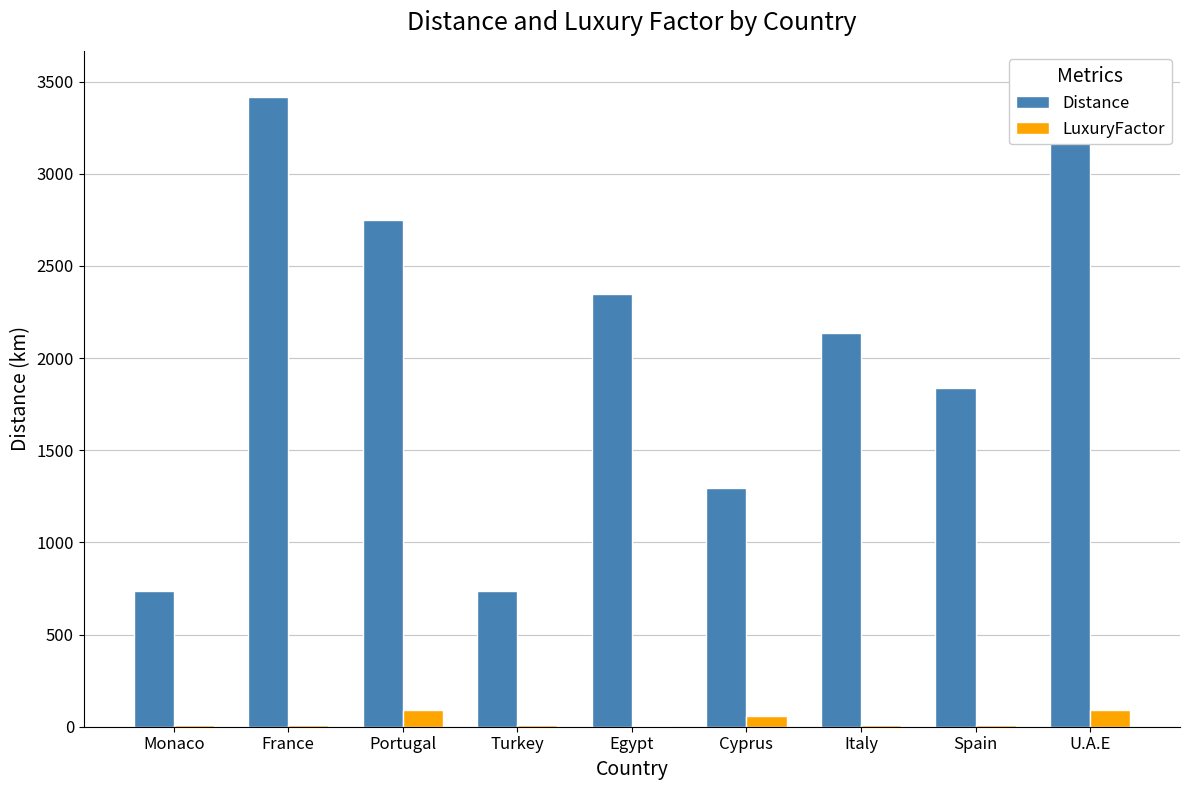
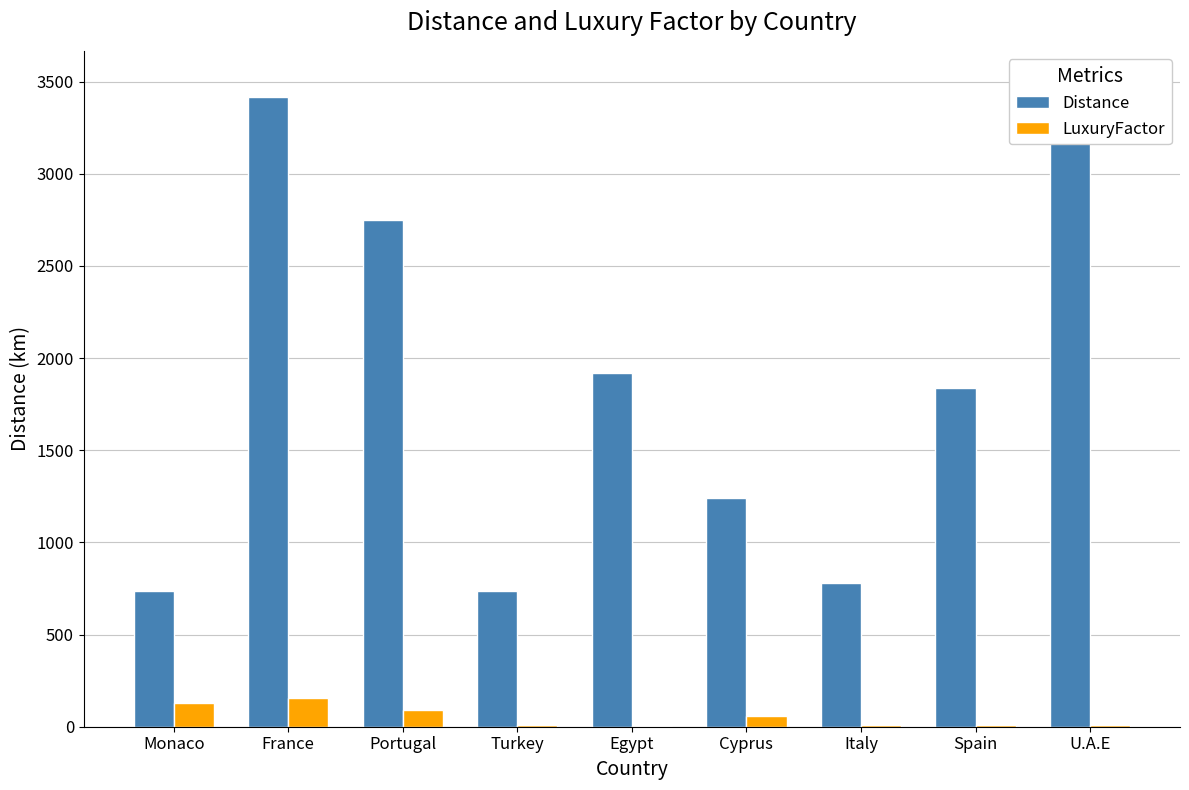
  {
    "Distance": {
      "Monaco": 740,
      "France": 3420,
      "Portugal": 2750,
      "Turkey": 740,
-     "Egypt": 2350,
-     "Cyprus": 1300,
-     "Italy": 2140,
+     "Egypt": 1920,
+     "Cyprus": 1240,
+     "Italy": 780,
      "Spain": 1840
    },
    "LuxuryFactor": {
-     "Monaco": 10,
-     "France": 10,
+     "Monaco": 130,
+     "France": 160,
      "Portugal": 90,
      "Cyprus": 60,
-     "U.A.E": 90
+     "U.A.E": 10
    }
  }
